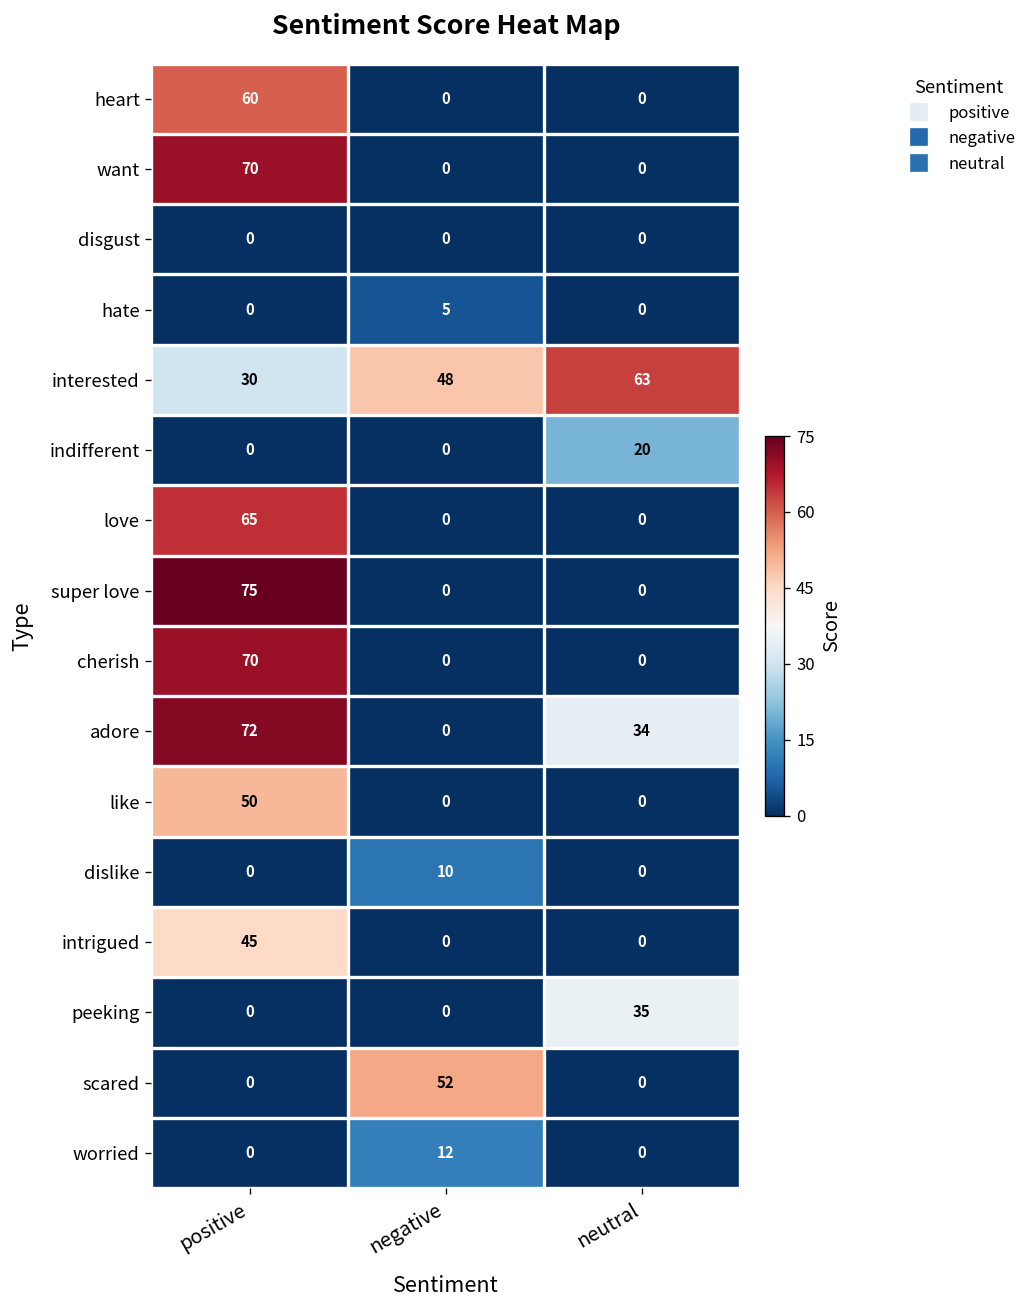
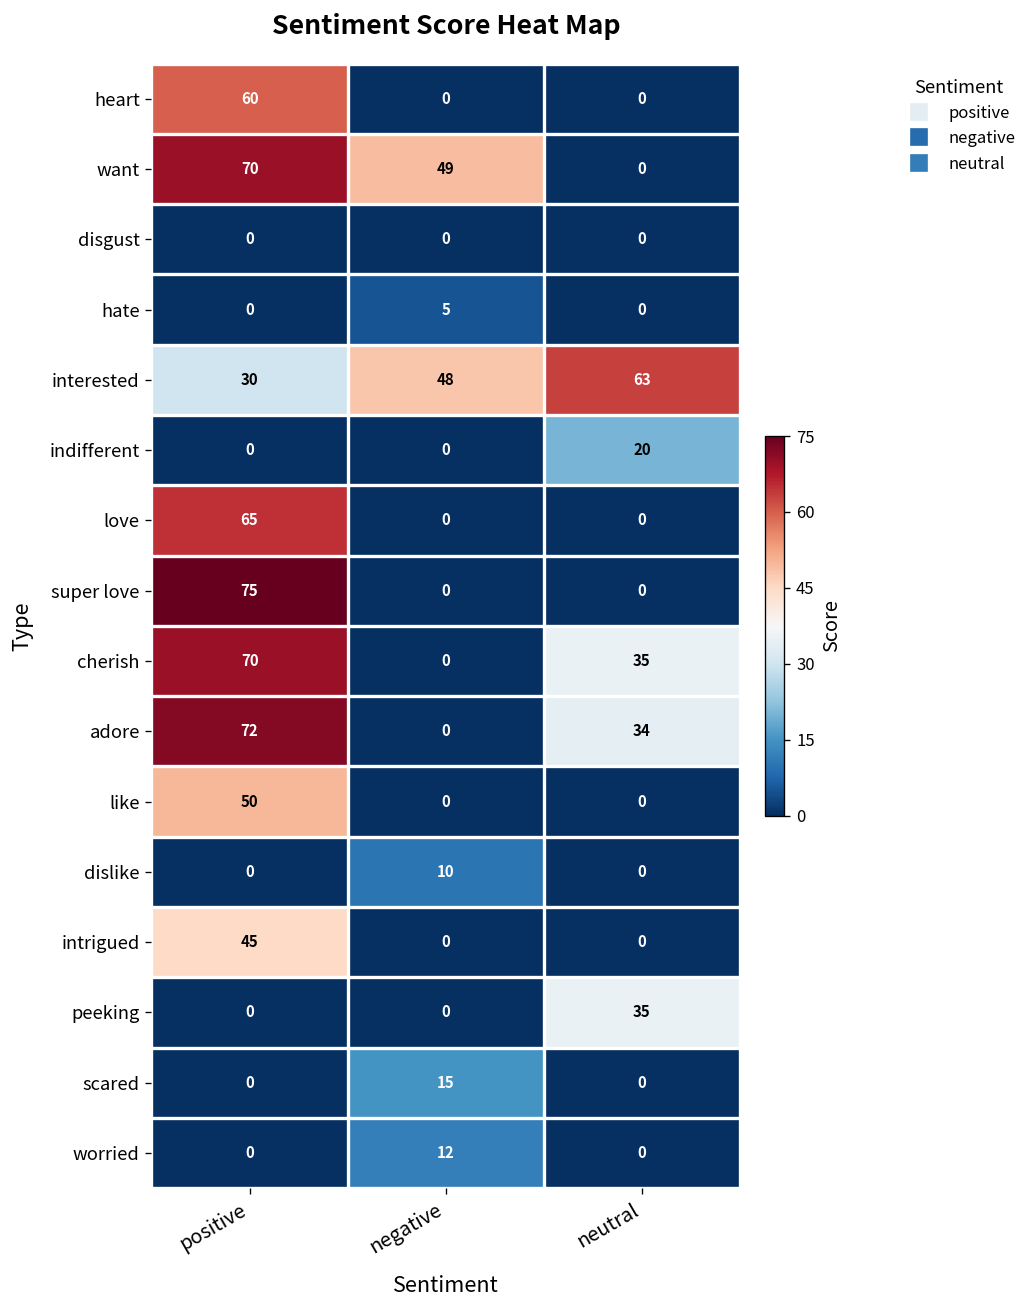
  {
    "heart": {
      "positive": 60,
      "negative": 0,
      "neutral": 0
    },
    "want": {
      "positive": 70,
-     "negative": 0,
+     "negative": 49,
      "neutral": 0
    },
    "disgust": {
      "positive": 0,
      "negative": 0,
      "neutral": 0
    },
    "hate": {
      "positive": 0,
      "negative": 5,
      "neutral": 0
    },
    "interested": {
      "positive": 30,
      "negative": 48,
      "neutral": 63
    },
    "indifferent": {
      "positive": 0,
      "negative": 0,
      "neutral": 20
    },
    "love": {
      "positive": 65,
      "negative": 0,
      "neutral": 0
    },
    "super love": {
      "positive": 75,
      "negative": 0,
      "neutral": 0
    },
    "cherish": {
      "positive": 70,
      "negative": 0,
-     "neutral": 0
+     "neutral": 35
    },
    "adore": {
      "positive": 72,
      "negative": 0,
      "neutral": 34
    },
    "like": {
      "positive": 50,
      "negative": 0,
      "neutral": 0
    },
    "dislike": {
      "positive": 0,
      "negative": 10,
      "neutral": 0
    },
    "intrigued": {
      "positive": 45,
      "negative": 0,
      "neutral": 0
    },
    "peeking": {
      "positive": 0,
      "negative": 0,
      "neutral": 35
    },
    "scared": {
      "positive": 0,
-     "negative": 52,
+     "negative": 15,
      "neutral": 0
    },
    "worried": {
      "positive": 0,
      "negative": 12,
      "neutral": 0
    }
  }
